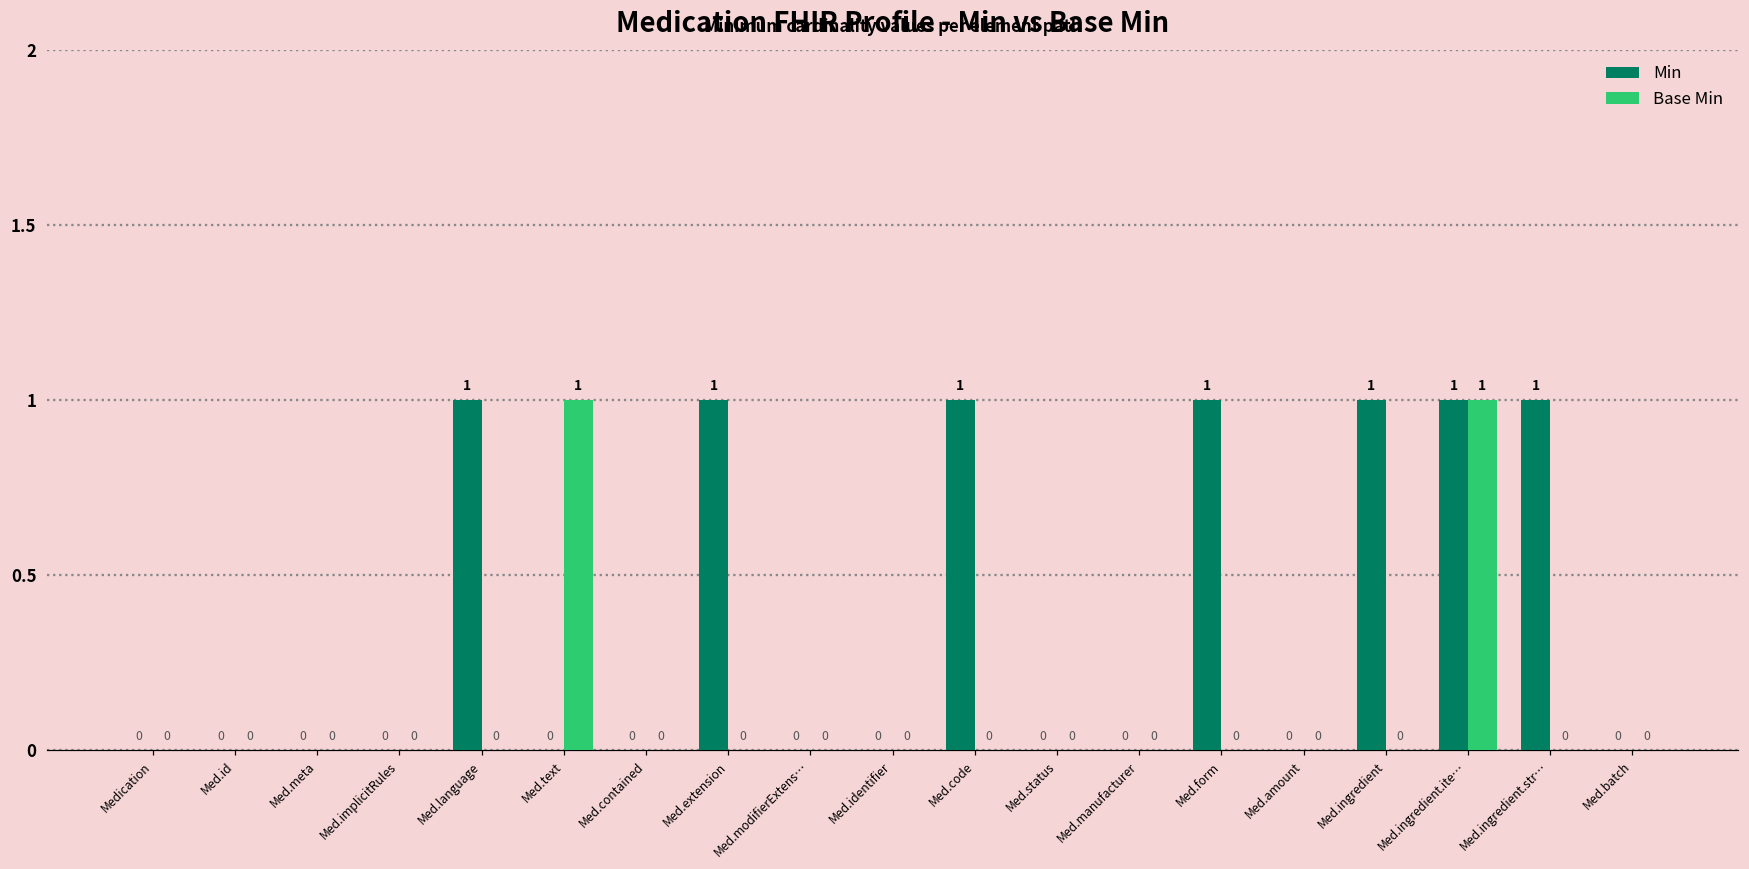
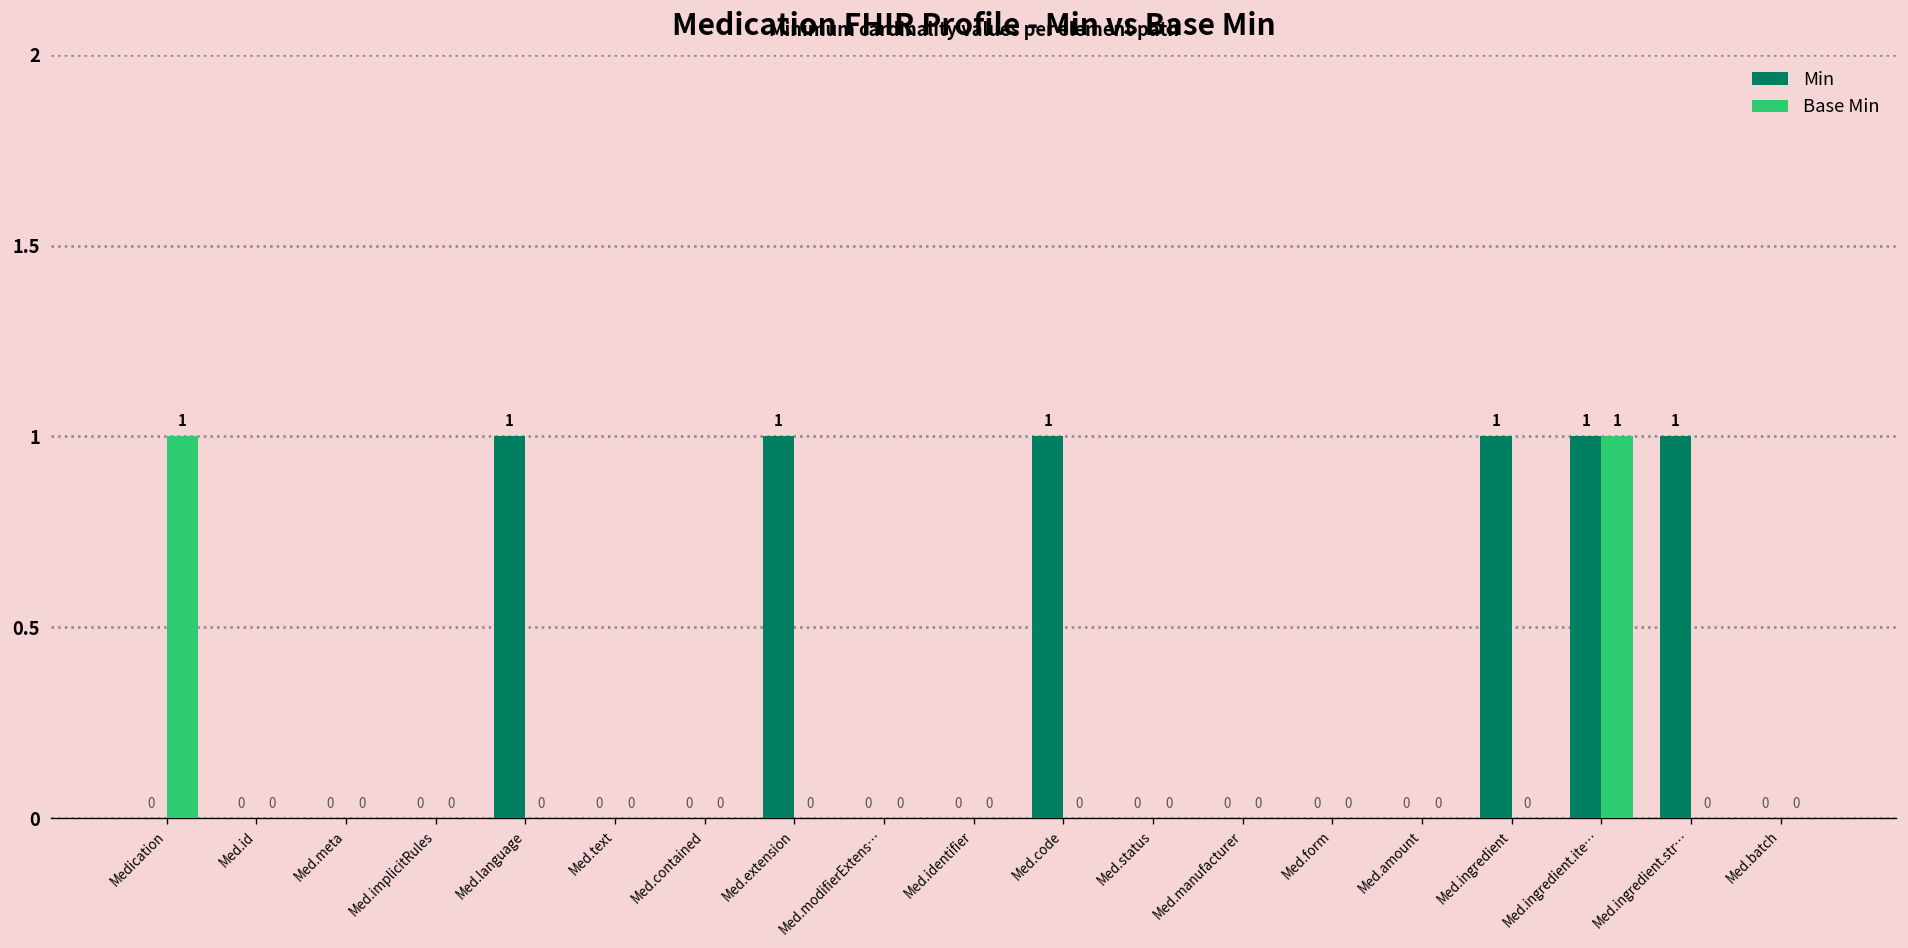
  {
    "Min": {
      "Medication": 0,
      "Med.id": 0,
      "Med.meta": 0,
      "Med.implicitRules": 0,
      "Med.language": 1,
      "Med.text": 0,
      "Med.contained": 0,
      "Med.extension": 1,
      "Med.modifierExtens…": 0,
      "Med.identifier": 0,
      "Med.code": 1,
      "Med.status": 0,
      "Med.manufacturer": 0,
-     "Med.form": 1,
+     "Med.form": 0,
      "Med.amount": 0,
      "Med.ingredient": 1,
      "Med.ingredient.ite…": 1,
      "Med.ingredient.str…": 1,
      "Med.batch": 0
    },
    "Base Min": {
-     "Medication": 0,
+     "Medication": 1,
      "Med.id": 0,
      "Med.meta": 0,
      "Med.implicitRules": 0,
      "Med.language": 0,
-     "Med.text": 1,
+     "Med.text": 0,
      "Med.contained": 0,
      "Med.extension": 0,
      "Med.modifierExtens…": 0,
      "Med.identifier": 0,
      "Med.code": 0,
      "Med.status": 0,
      "Med.manufacturer": 0,
      "Med.form": 0,
      "Med.amount": 0,
      "Med.ingredient": 0,
      "Med.ingredient.ite…": 1,
      "Med.ingredient.str…": 0,
      "Med.batch": 0
    }
  }
